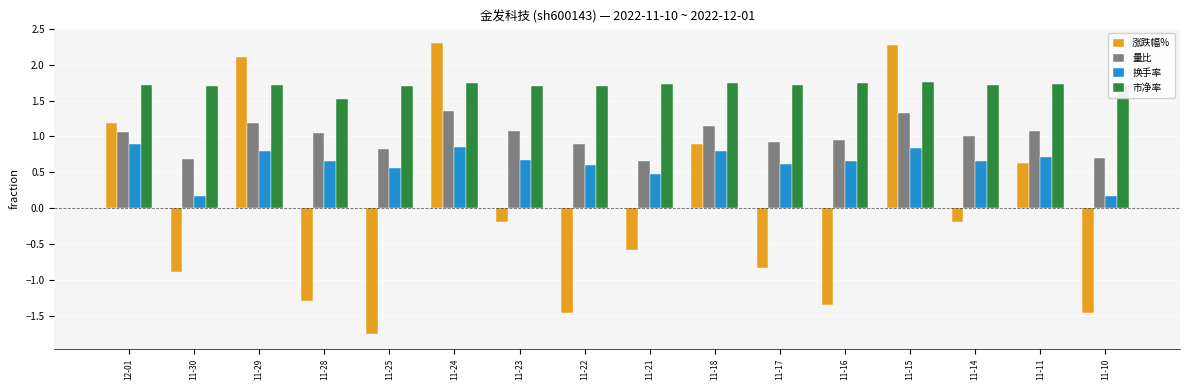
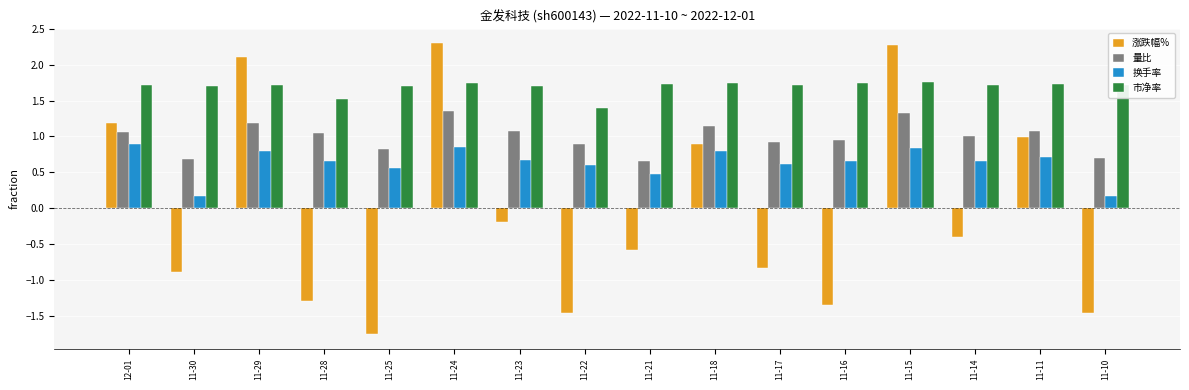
  {
    "涨跌幅%": {
      "12-01": 1.2,
      "11-30": -0.9,
      "11-29": 2.1,
      "11-28": -1.3,
      "11-25": -1.8,
      "11-24": 2.3,
      "11-23": -0.2,
      "11-22": -1.5,
      "11-21": -0.6,
      "11-18": 0.9,
      "11-17": -0.8,
      "11-16": -1.4,
      "11-15": 2.3,
-     "11-14": -0.2,
-     "11-11": 0.6,
+     "11-14": -0.4,
+     "11-11": 1.0,
      "11-10": -1.5
    },
    "量比": {
      "12-01": 1.1,
      "11-30": 0.7,
      "11-29": 1.2,
      "11-28": 1.1,
      "11-25": 0.8,
      "11-24": 1.4,
      "11-23": 1.1,
      "11-22": 0.9,
      "11-21": 0.7,
      "11-18": 1.2,
      "11-17": 0.9,
      "11-16": 1.0,
      "11-15": 1.3,
      "11-14": 1.0,
      "11-11": 1.1,
      "11-10": 0.7
    },
    "换手率": {
      "12-01": 0.9,
      "11-30": 0.2,
      "11-29": 0.8,
      "11-28": 0.7,
      "11-25": 0.6,
      "11-24": 0.9,
      "11-23": 0.7,
      "11-22": 0.6,
      "11-21": 0.5,
      "11-18": 0.8,
      "11-17": 0.6,
      "11-16": 0.7,
      "11-15": 0.8,
      "11-14": 0.7,
      "11-11": 0.7,
      "11-10": 0.2
    },
    "市净率": {
      "12-01": 1.7,
      "11-30": 1.7,
      "11-29": 1.7,
      "11-28": 1.5,
      "11-25": 1.7,
      "11-24": 1.7,
      "11-23": 1.7,
-     "11-22": 1.7,
+     "11-22": 1.4,
      "11-21": 1.7,
      "11-18": 1.7,
      "11-17": 1.7,
      "11-16": 1.7,
      "11-15": 1.8,
      "11-14": 1.7,
      "11-11": 1.7
    }
  }
